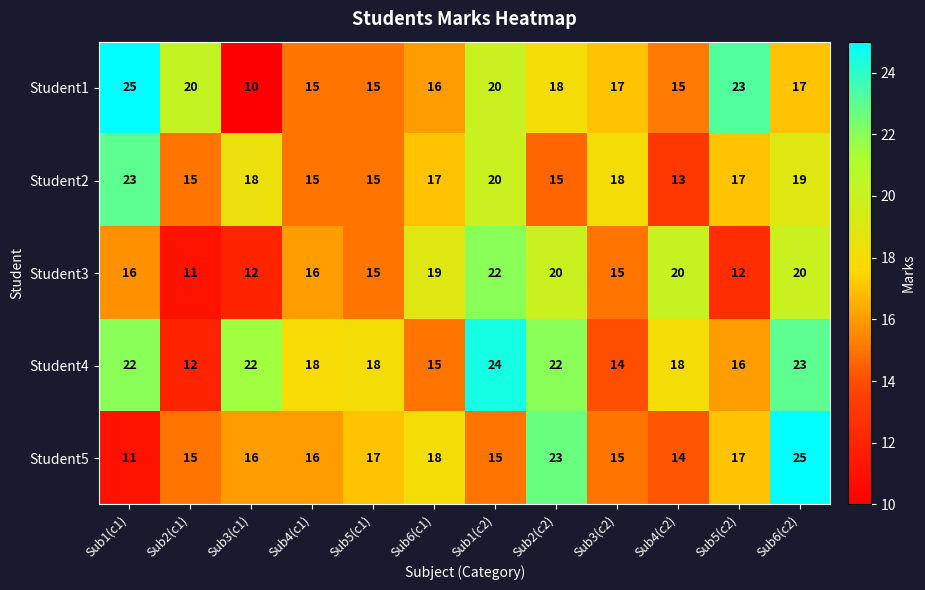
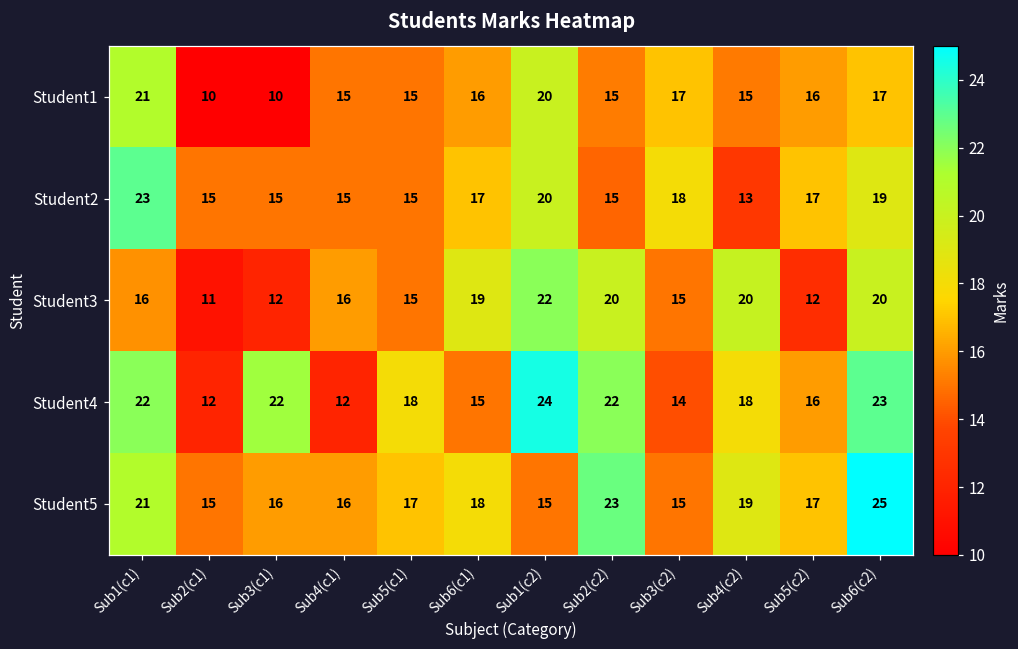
  {
    "Student1": {
-     "Sub1(c1)": 25,
-     "Sub2(c1)": 20,
+     "Sub1(c1)": 21,
+     "Sub2(c1)": 10,
      "Sub3(c1)": 10,
      "Sub4(c1)": 15,
      "Sub5(c1)": 15,
      "Sub6(c1)": 16,
      "Sub1(c2)": 20,
-     "Sub2(c2)": 18,
+     "Sub2(c2)": 15,
      "Sub3(c2)": 17,
      "Sub4(c2)": 15,
-     "Sub5(c2)": 23,
+     "Sub5(c2)": 16,
      "Sub6(c2)": 17
    },
    "Student2": {
      "Sub1(c1)": 23,
      "Sub2(c1)": 15,
-     "Sub3(c1)": 18,
+     "Sub3(c1)": 15,
      "Sub4(c1)": 15,
      "Sub5(c1)": 15,
      "Sub6(c1)": 17,
      "Sub1(c2)": 20,
      "Sub2(c2)": 15,
      "Sub3(c2)": 18,
      "Sub4(c2)": 13,
      "Sub5(c2)": 17,
      "Sub6(c2)": 19
    },
    "Student3": {
      "Sub1(c1)": 16,
      "Sub2(c1)": 11,
      "Sub3(c1)": 12,
      "Sub4(c1)": 16,
      "Sub5(c1)": 15,
      "Sub6(c1)": 19,
      "Sub1(c2)": 22,
      "Sub2(c2)": 20,
      "Sub3(c2)": 15,
      "Sub4(c2)": 20,
      "Sub5(c2)": 12,
      "Sub6(c2)": 20
    },
    "Student4": {
      "Sub1(c1)": 22,
      "Sub2(c1)": 12,
      "Sub3(c1)": 22,
-     "Sub4(c1)": 18,
+     "Sub4(c1)": 12,
      "Sub5(c1)": 18,
      "Sub6(c1)": 15,
      "Sub1(c2)": 24,
      "Sub2(c2)": 22,
      "Sub3(c2)": 14,
      "Sub4(c2)": 18,
      "Sub5(c2)": 16,
      "Sub6(c2)": 23
    },
    "Student5": {
-     "Sub1(c1)": 11,
+     "Sub1(c1)": 21,
      "Sub2(c1)": 15,
      "Sub3(c1)": 16,
      "Sub4(c1)": 16,
      "Sub5(c1)": 17,
      "Sub6(c1)": 18,
      "Sub1(c2)": 15,
      "Sub2(c2)": 23,
      "Sub3(c2)": 15,
-     "Sub4(c2)": 14,
+     "Sub4(c2)": 19,
      "Sub5(c2)": 17,
      "Sub6(c2)": 25
    }
  }
